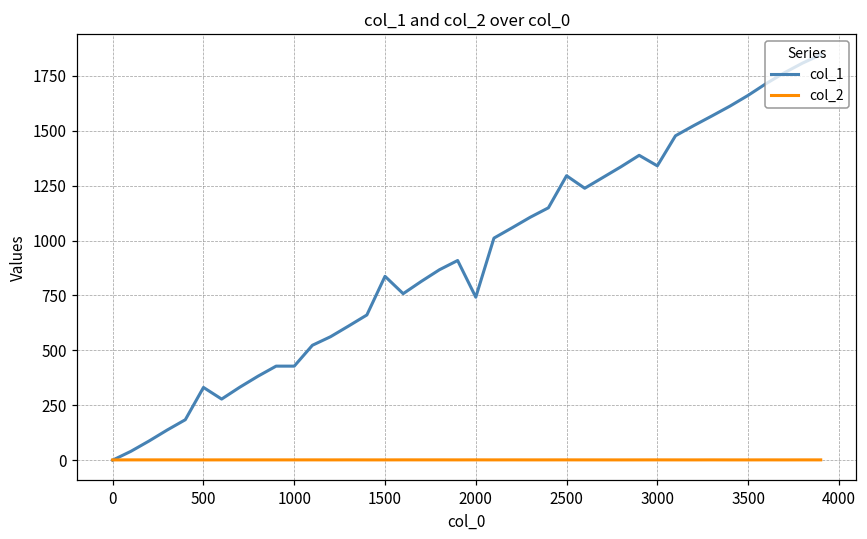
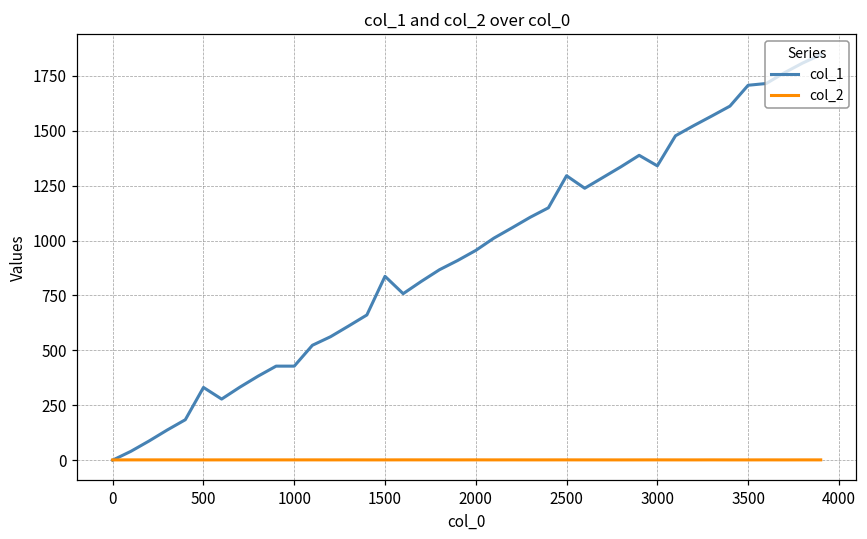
  {
    "col_1": {
      "500": 330,
      "1000": 430,
      "1500": 840,
-     "2000": 740,
+     "2000": 960,
      "2500": 1300,
      "3000": 1340,
-     "3500": 1660
+     "3500": 1710
    },
    "col_2": {
      "500": 0,
      "1000": 0,
      "1500": 0,
      "2000": 0,
      "2500": 0,
      "3000": 0,
      "3500": 0
    }
  }
